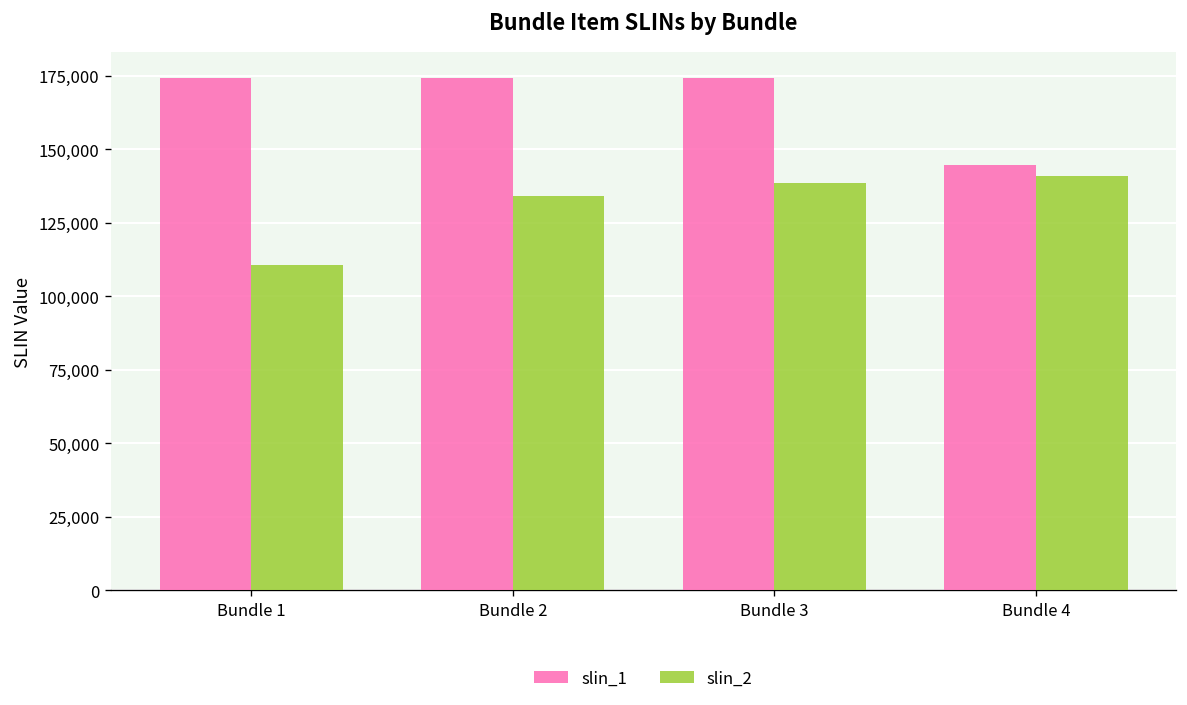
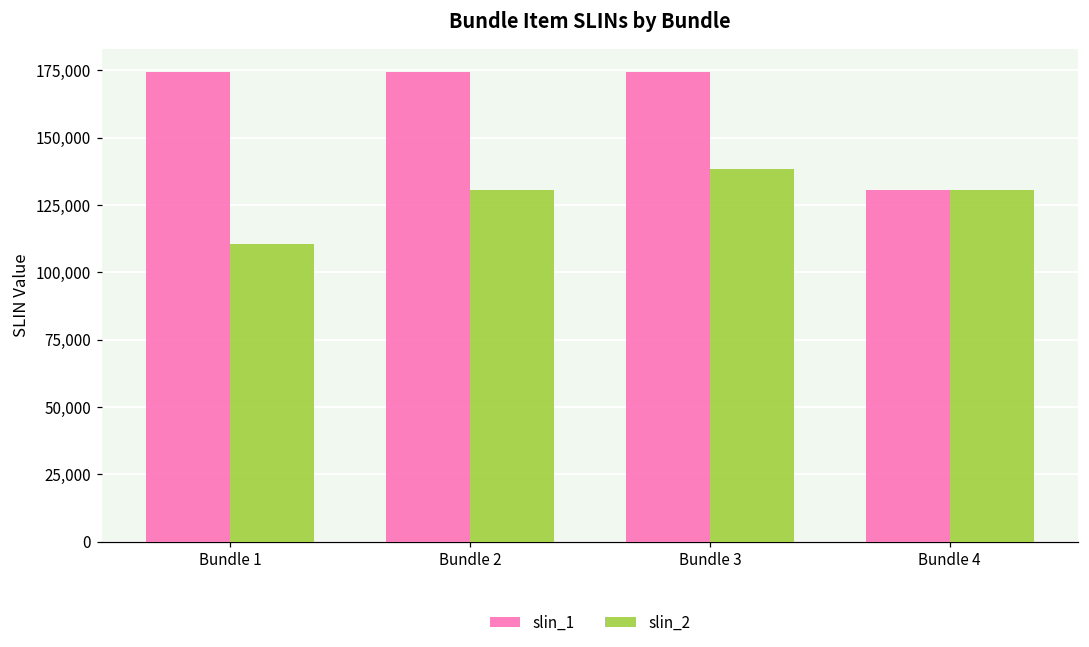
  {
    "slin_1": {
      "Bundle 1": "174,000",
      "Bundle 2": "174,000",
      "Bundle 3": "174,000",
-     "Bundle 4": "145,000"
+     "Bundle 4": "131,000"
    },
    "slin_2": {
      "Bundle 1": "111,000",
-     "Bundle 2": "134,000",
+     "Bundle 2": "131,000",
      "Bundle 3": "138,000",
-     "Bundle 4": "141,000"
+     "Bundle 4": "131,000"
    }
  }
